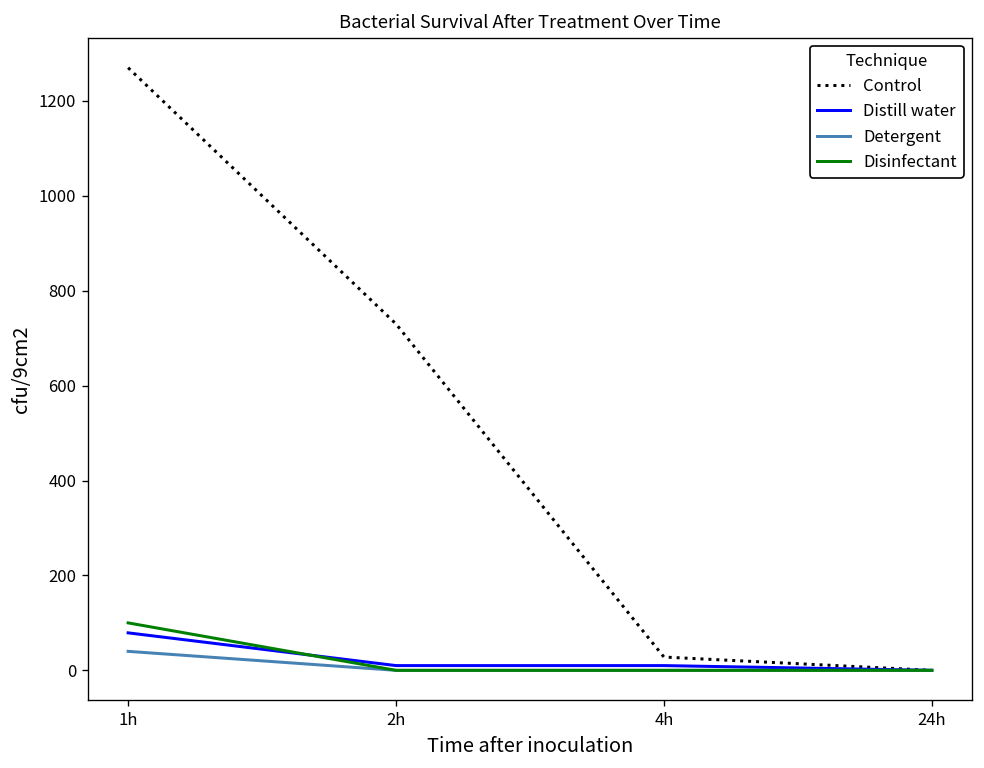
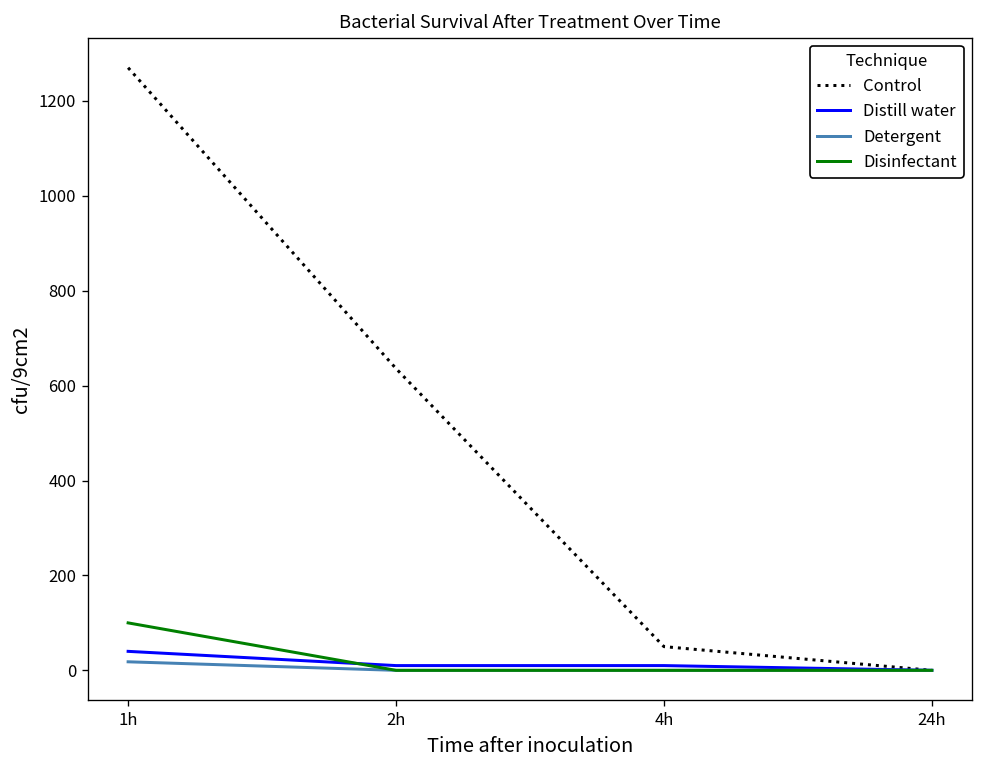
  {
    "Control": {
      "1h": 1270,
-     "2h": 730,
-     "4h": 30
+     "2h": 640,
+     "4h": 50
    },
    "Distill water": {
-     "1h": 80,
+     "1h": 40,
      "2h": 10,
      "4h": 10
    },
    "Detergent": {
-     "1h": 40
+     "1h": 20
    },
    "Disinfectant": {
      "1h": 100
    }
  }
